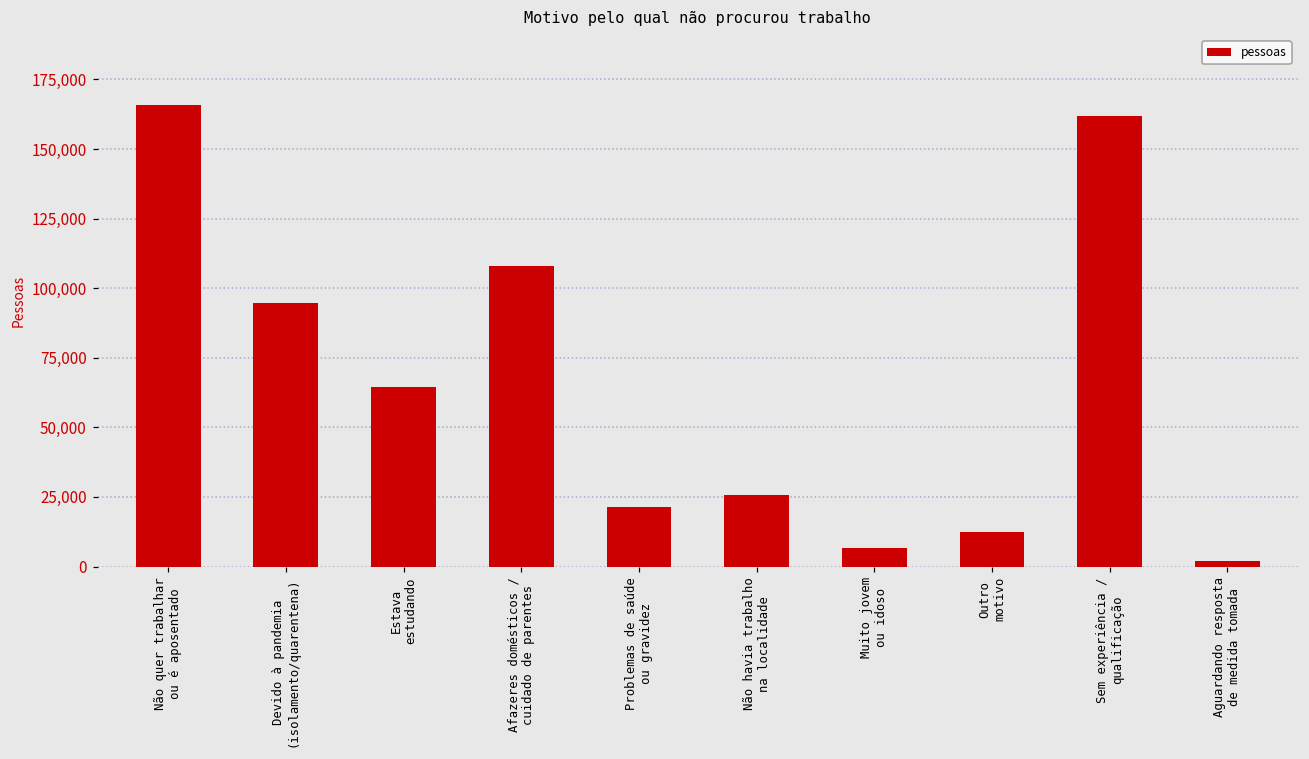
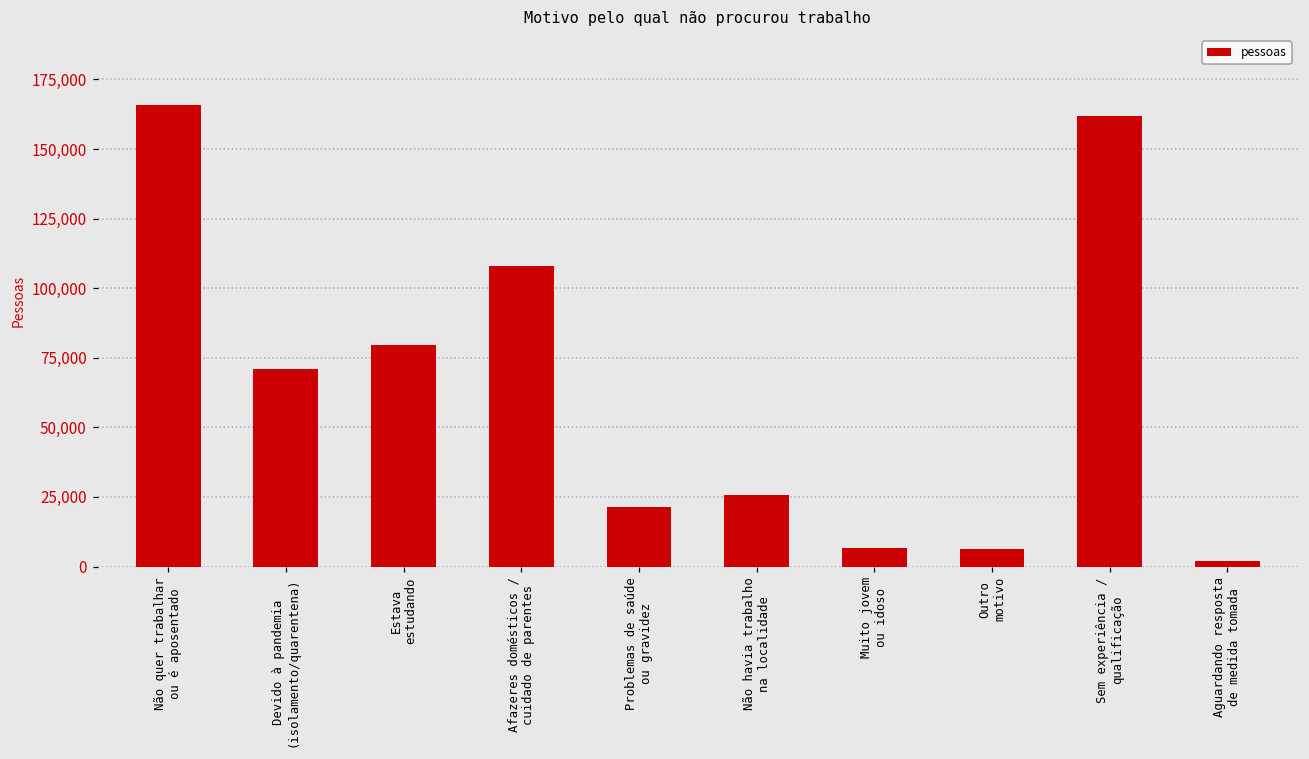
  {
    "Não quer trabalhar ou é aposentado": "166,000",
-   "Devido à pandemia (isolamento/quarentena)": "95,000",
-   "Estava estudando": "65,000",
+   "Devido à pandemia (isolamento/quarentena)": "71,000",
+   "Estava estudando": "80,000",
    "Afazeres domésticos / cuidado de parentes": "108,000",
    "Problemas de saúde ou gravidez": "21,000",
    "Não havia trabalho na localidade": "26,000",
    "Muito jovem ou idoso": "7,000",
-   "Outro motivo": "12,000",
+   "Outro motivo": "6,000",
    "Sem experiência / qualificação": "162,000",
    "Aguardando resposta de medida tomada": "2,000"
  }
